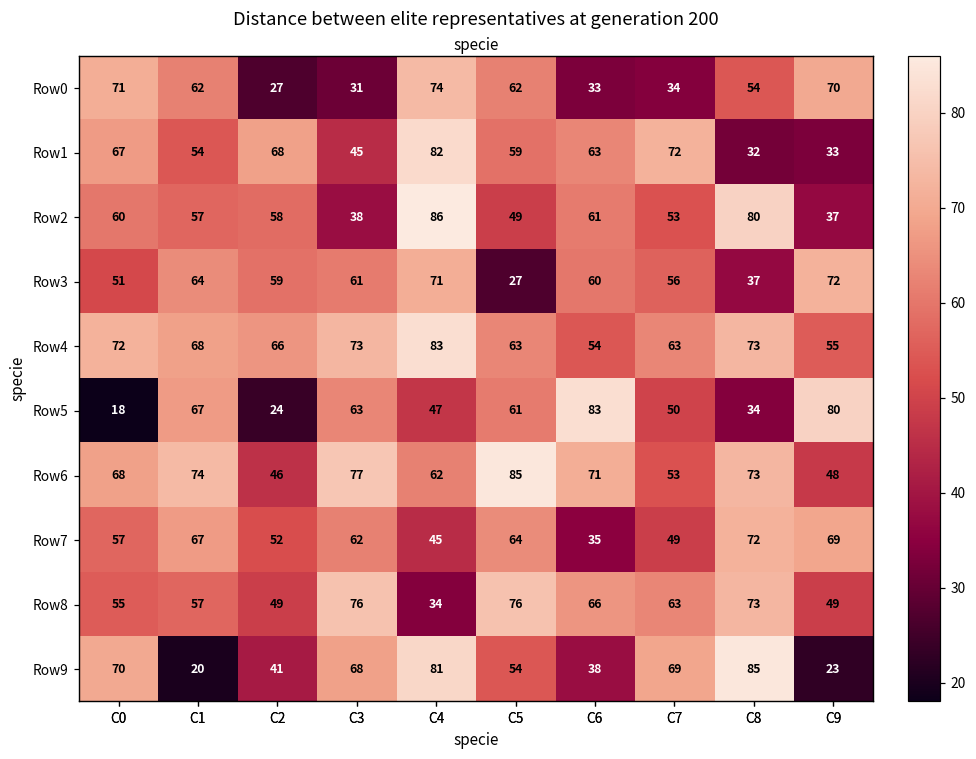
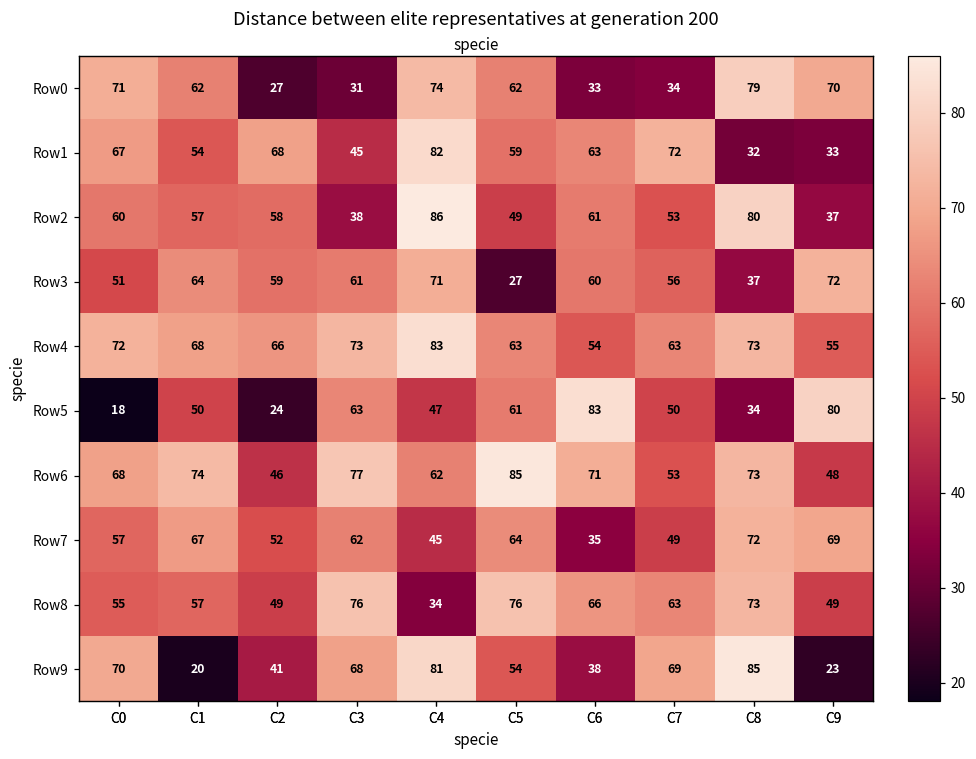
  {
    "Row0": {
      "C0": 71,
      "C1": 62,
      "C2": 27,
      "C3": 31,
      "C4": 74,
      "C5": 62,
      "C6": 33,
      "C7": 34,
-     "C8": 54,
+     "C8": 79,
      "C9": 70
    },
    "Row1": {
      "C0": 67,
      "C1": 54,
      "C2": 68,
      "C3": 45,
      "C4": 82,
      "C5": 59,
      "C6": 63,
      "C7": 72,
      "C8": 32,
      "C9": 33
    },
    "Row2": {
      "C0": 60,
      "C1": 57,
      "C2": 58,
      "C3": 38,
      "C4": 86,
      "C5": 49,
      "C6": 61,
      "C7": 53,
      "C8": 80,
      "C9": 37
    },
    "Row3": {
      "C0": 51,
      "C1": 64,
      "C2": 59,
      "C3": 61,
      "C4": 71,
      "C5": 27,
      "C6": 60,
      "C7": 56,
      "C8": 37,
      "C9": 72
    },
    "Row4": {
      "C0": 72,
      "C1": 68,
      "C2": 66,
      "C3": 73,
      "C4": 83,
      "C5": 63,
      "C6": 54,
      "C7": 63,
      "C8": 73,
      "C9": 55
    },
    "Row5": {
      "C0": 18,
-     "C1": 67,
+     "C1": 50,
      "C2": 24,
      "C3": 63,
      "C4": 47,
      "C5": 61,
      "C6": 83,
      "C7": 50,
      "C8": 34,
      "C9": 80
    },
    "Row6": {
      "C0": 68,
      "C1": 74,
      "C2": 46,
      "C3": 77,
      "C4": 62,
      "C5": 85,
      "C6": 71,
      "C7": 53,
      "C8": 73,
      "C9": 48
    },
    "Row7": {
      "C0": 57,
      "C1": 67,
      "C2": 52,
      "C3": 62,
      "C4": 45,
      "C5": 64,
      "C6": 35,
      "C7": 49,
      "C8": 72,
      "C9": 69
    },
    "Row8": {
      "C0": 55,
      "C1": 57,
      "C2": 49,
      "C3": 76,
      "C4": 34,
      "C5": 76,
      "C6": 66,
      "C7": 63,
      "C8": 73,
      "C9": 49
    },
    "Row9": {
      "C0": 70,
      "C1": 20,
      "C2": 41,
      "C3": 68,
      "C4": 81,
      "C5": 54,
      "C6": 38,
      "C7": 69,
      "C8": 85,
      "C9": 23
    }
  }
